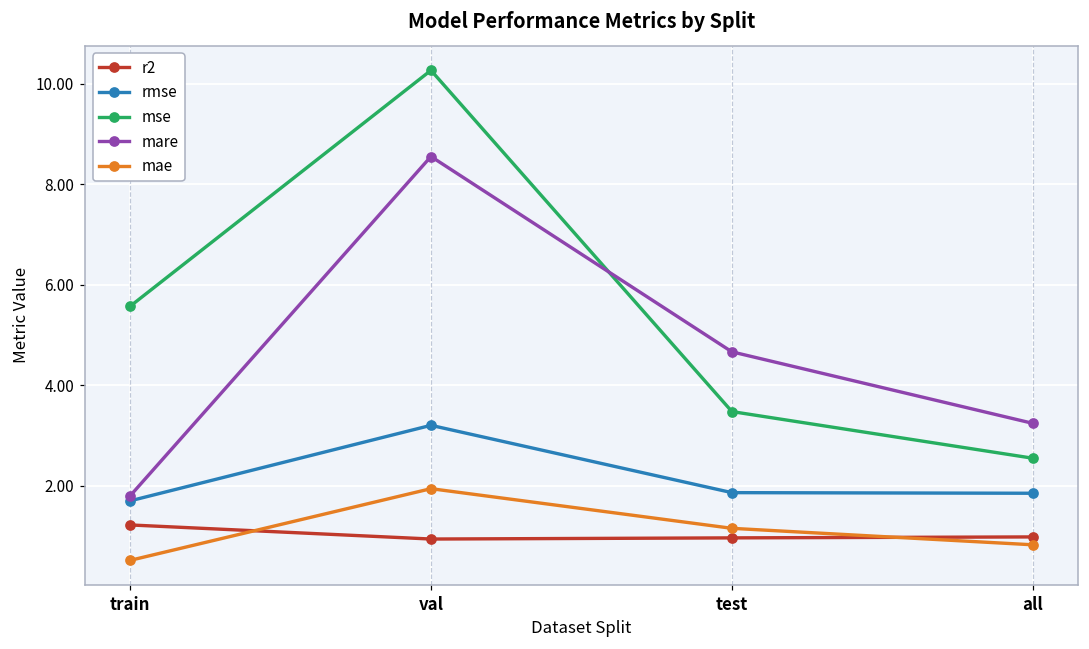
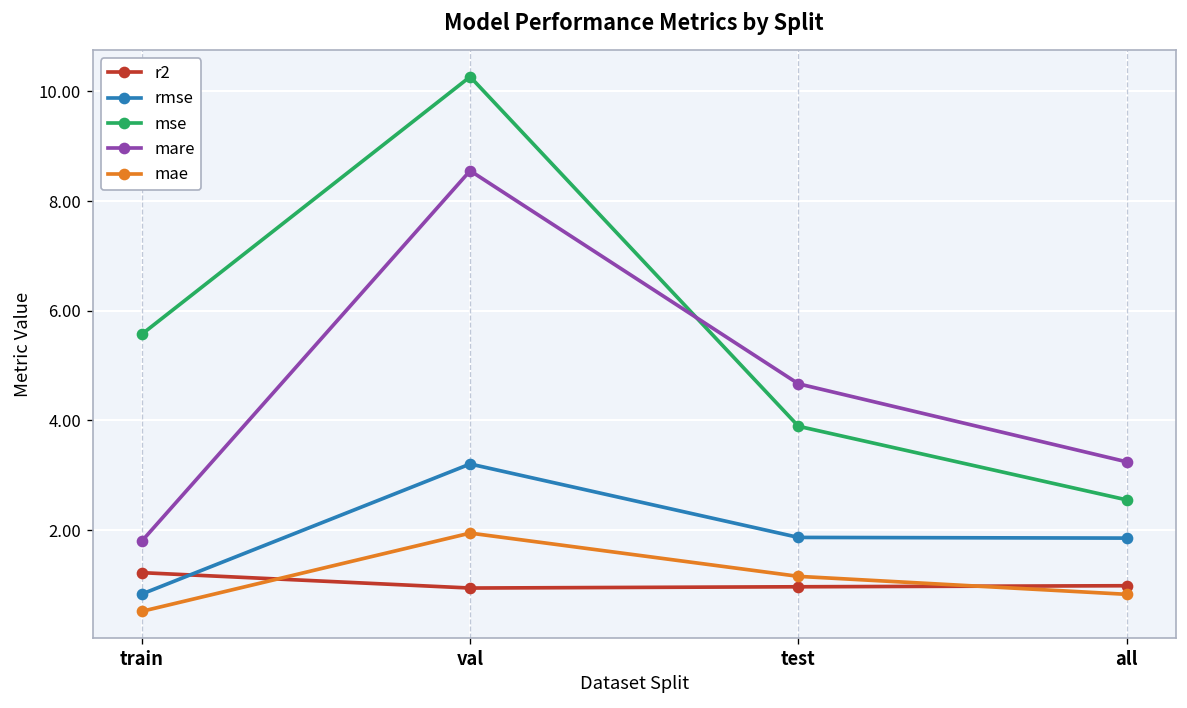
  {
    "r2": {
      "train": 1.2,
      "val": 0.9,
      "test": 1.0,
      "all": 1.0
    },
    "rmse": {
-     "train": 1.7,
+     "train": 0.8,
      "val": 3.2,
      "test": 1.9,
      "all": 1.9
    },
    "mse": {
      "train": 5.6,
      "val": 10.3,
-     "test": 3.5,
+     "test": 3.9,
      "all": 2.5
    },
    "mare": {
      "train": 1.8,
      "val": 8.6,
      "test": 4.7,
      "all": 3.2
    },
    "mae": {
      "train": 0.5,
      "val": 1.9,
      "test": 1.2,
      "all": 0.8
    }
  }
